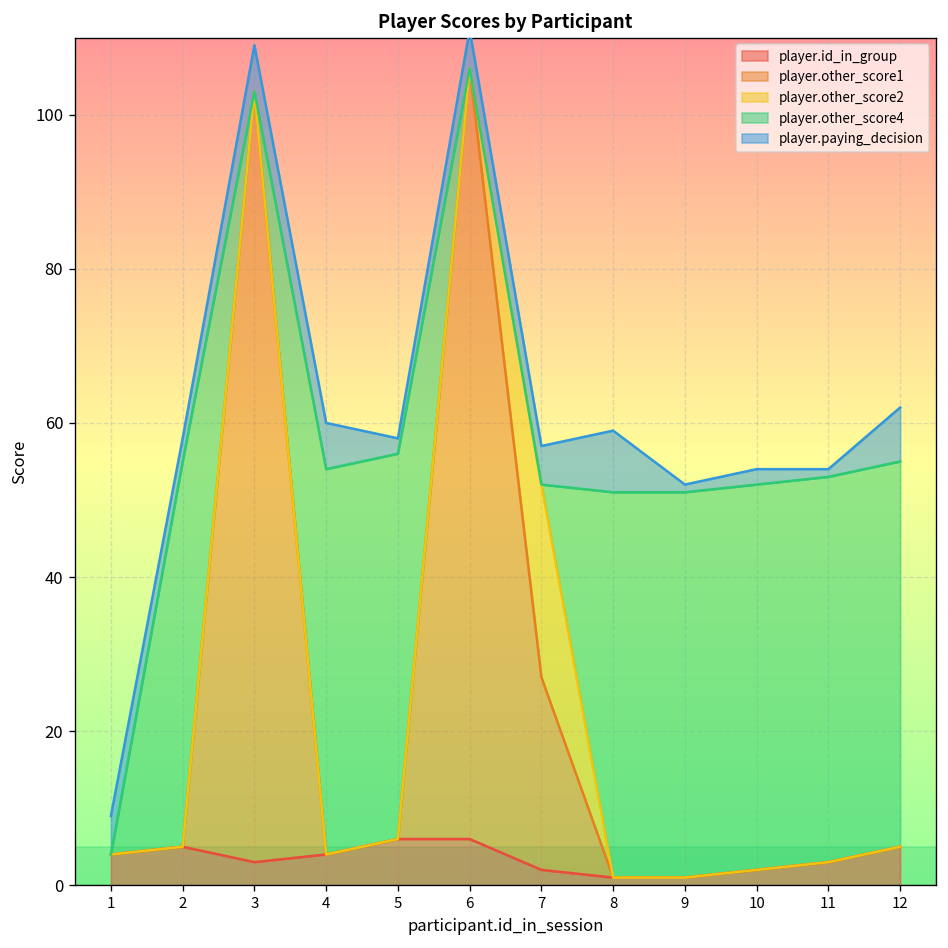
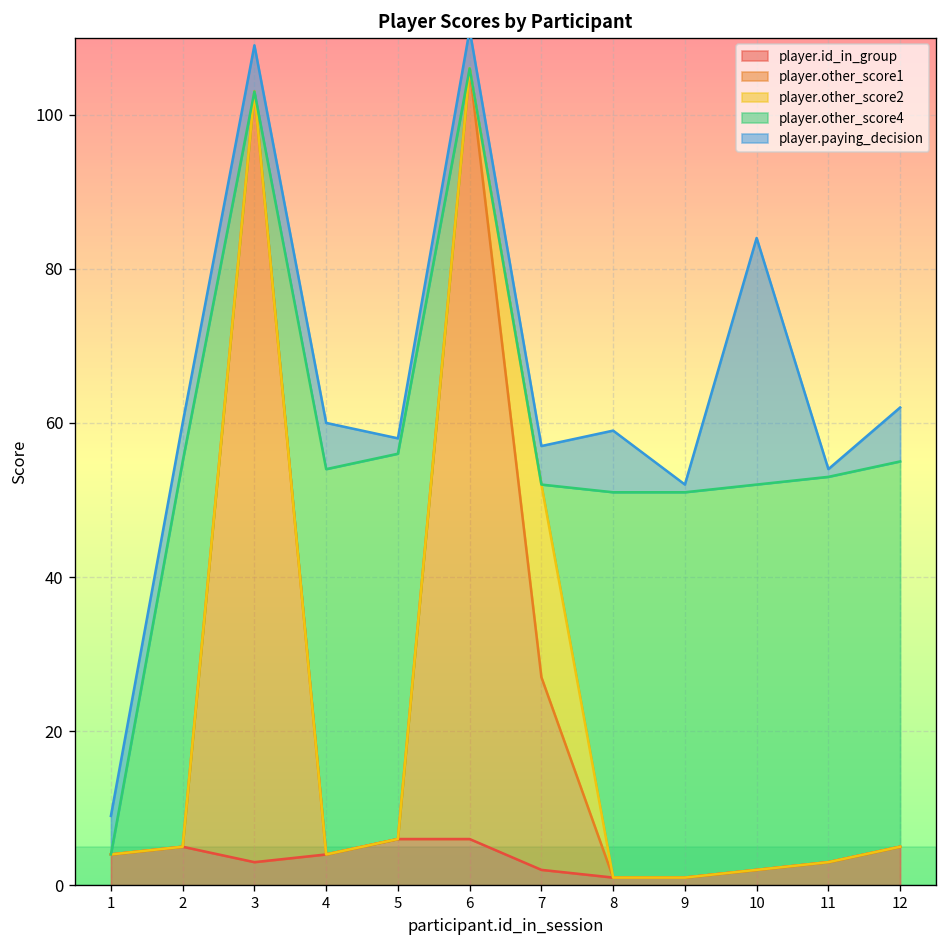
  {
    "player.other_score4": {
      "2": 50,
      "4": 50,
      "5": 50,
      "8": 50,
      "9": 50,
      "10": 50,
      "11": 50,
      "12": 50
    },
    "player.paying_decision": {
      "1": 5,
-     "2": 3,
+     "2": 5,
      "3": 6,
      "4": 6,
      "5": 2,
      "7": 5,
      "8": 8,
      "9": 1,
-     "10": 2,
+     "10": 32,
      "11": 1,
      "12": 7
    }
  }
